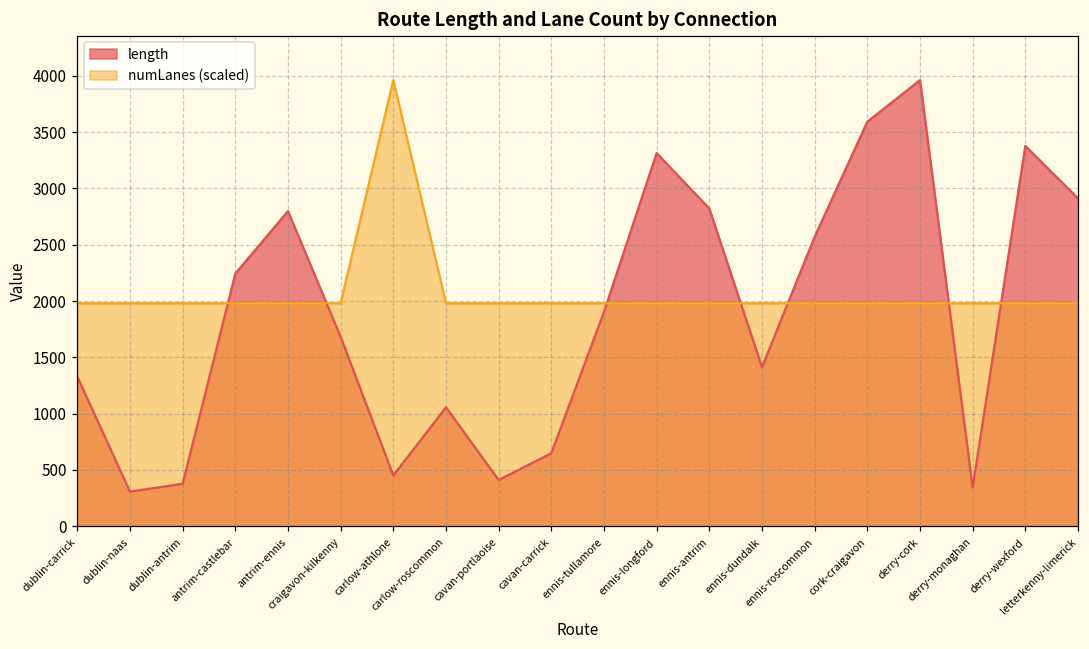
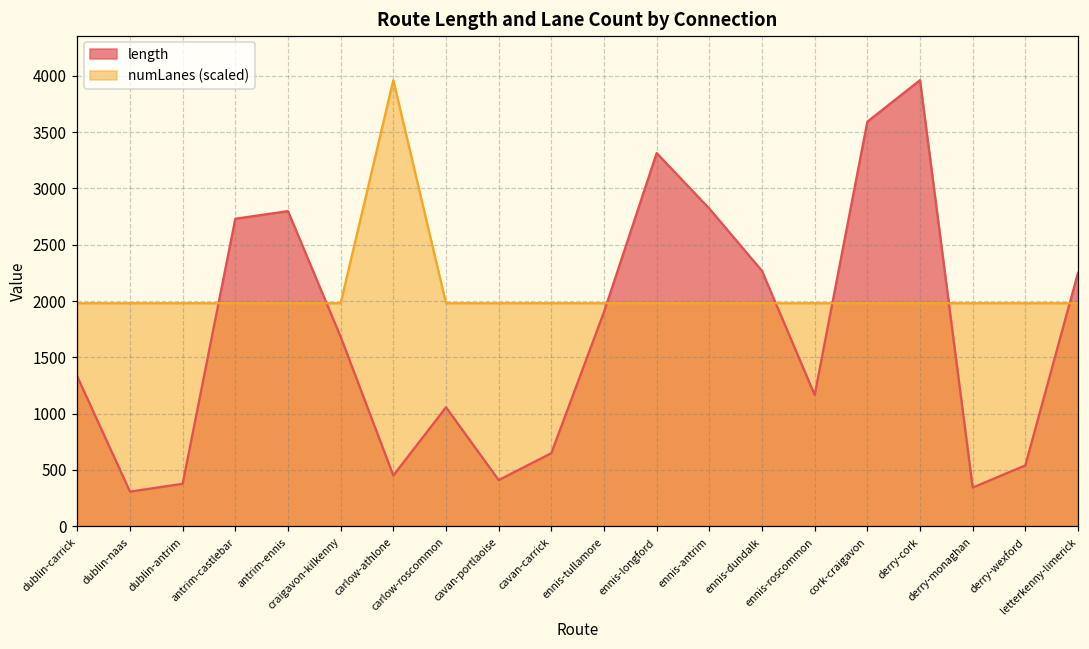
  {
    "length": {
      "dublin-carrick": 1330,
      "dublin-naas": 310,
      "dublin-antrim": 380,
-     "antrim-castlebar": 2240,
+     "antrim-castlebar": 2730,
      "antrim-ennis": 2800,
      "craigavon-kilkenny": 1680,
      "carlow-athlone": 450,
      "carlow-roscommon": 1060,
      "cavan-portlaoise": 410,
      "cavan-carrick": 650,
      "ennis-tullamore": 1900,
      "ennis-longford": 3310,
      "ennis-antrim": 2820,
-     "ennis-dundalk": 1410,
-     "ennis-roscommon": 2570,
+     "ennis-dundalk": 2270,
+     "ennis-roscommon": 1170,
      "cork-craigavon": 3590,
      "derry-cork": 3960,
      "derry-monaghan": 340,
-     "derry-wexford": 3380,
-     "letterkenny-limerick": 2910
+     "derry-wexford": 540,
+     "letterkenny-limerick": 2250
    },
    "numLanes (scaled)": {
      "dublin-carrick": 1980,
      "dublin-naas": 1980,
      "dublin-antrim": 1980,
      "antrim-castlebar": 1980,
      "antrim-ennis": 1980,
      "craigavon-kilkenny": 1980,
      "carlow-athlone": 3960,
      "carlow-roscommon": 1980,
      "cavan-portlaoise": 1980,
      "cavan-carrick": 1980,
      "ennis-tullamore": 1980,
      "ennis-longford": 1980,
      "ennis-antrim": 1980,
      "ennis-dundalk": 1980,
      "ennis-roscommon": 1980,
      "cork-craigavon": 1980,
      "derry-cork": 1980,
      "derry-monaghan": 1980,
      "derry-wexford": 1980,
      "letterkenny-limerick": 1980
    }
  }
